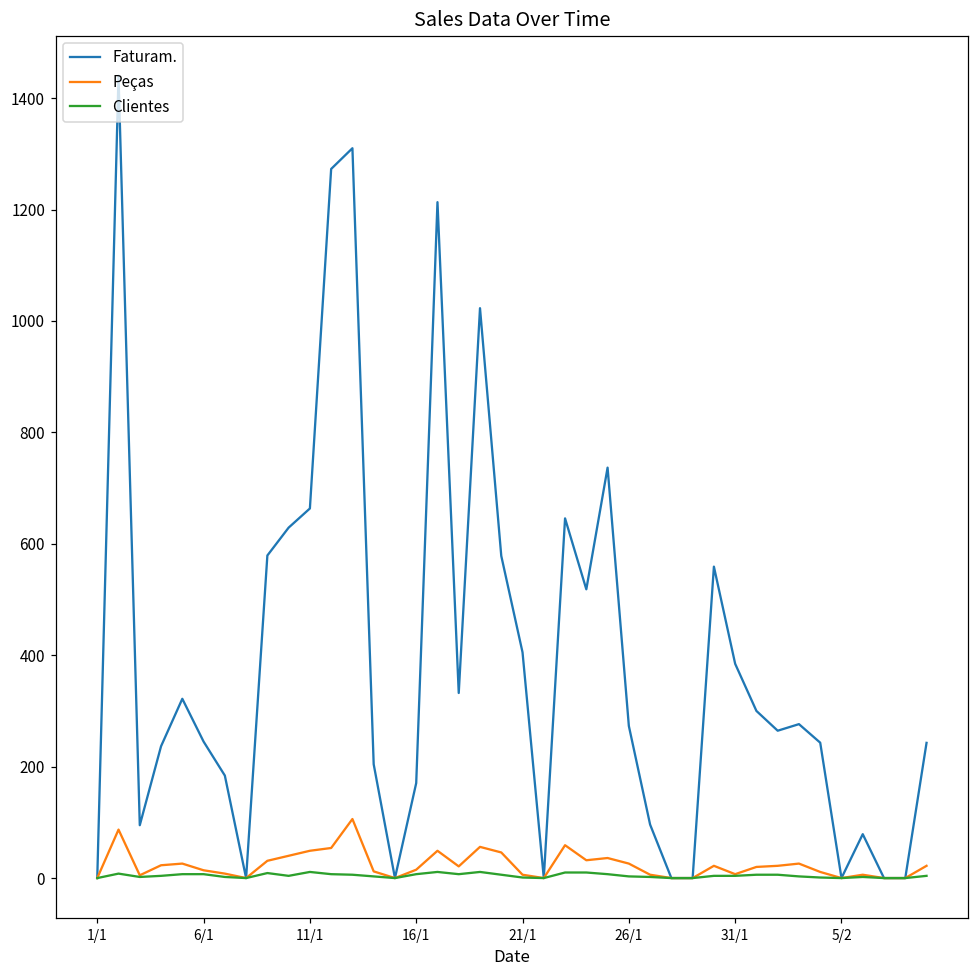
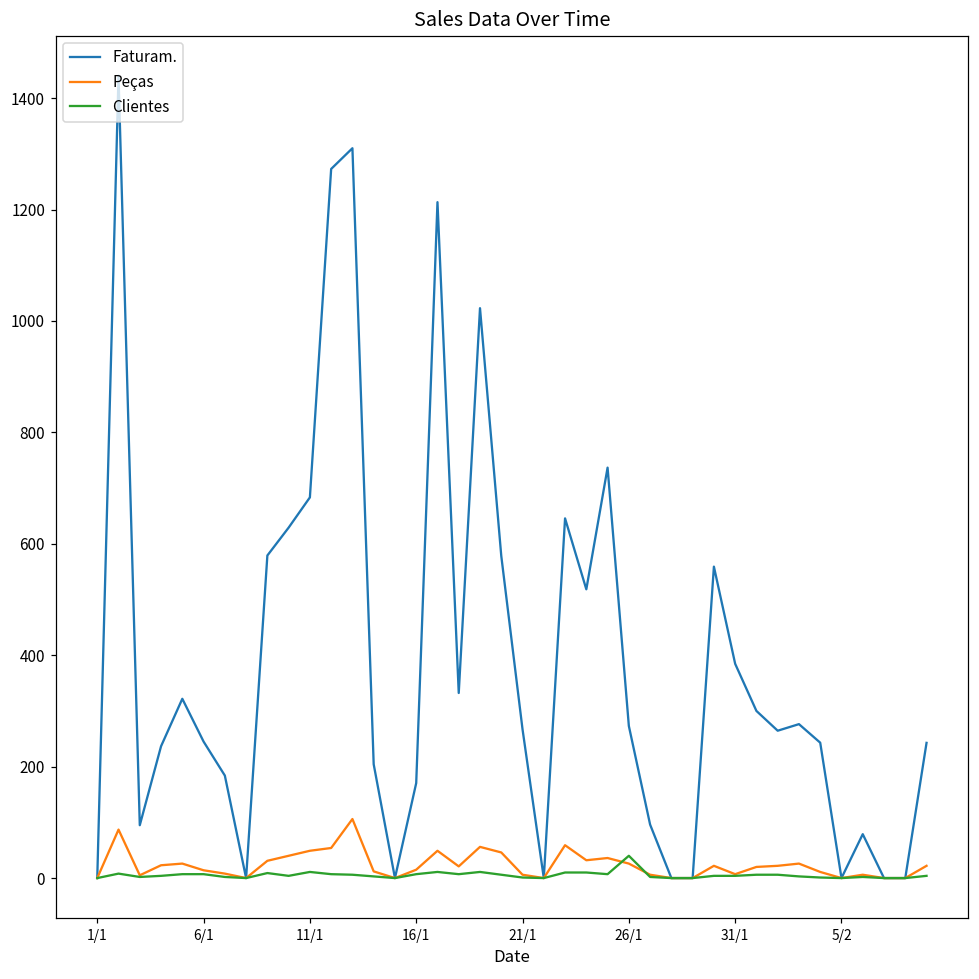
  {
    "Faturam.": {
      "6/1": 250,
-     "11/1": 660,
+     "11/1": 680,
      "16/1": 170,
-     "21/1": 410,
+     "21/1": 270,
      "26/1": 270,
      "31/1": 380
    },
    "Peças": {
      "6/1": 10,
      "11/1": 50,
      "16/1": 20,
      "26/1": 30
    },
    "Clientes": {
      "6/1": 10,
      "11/1": 10,
      "16/1": 10,
-     "26/1": 0
+     "26/1": 40
    }
  }
